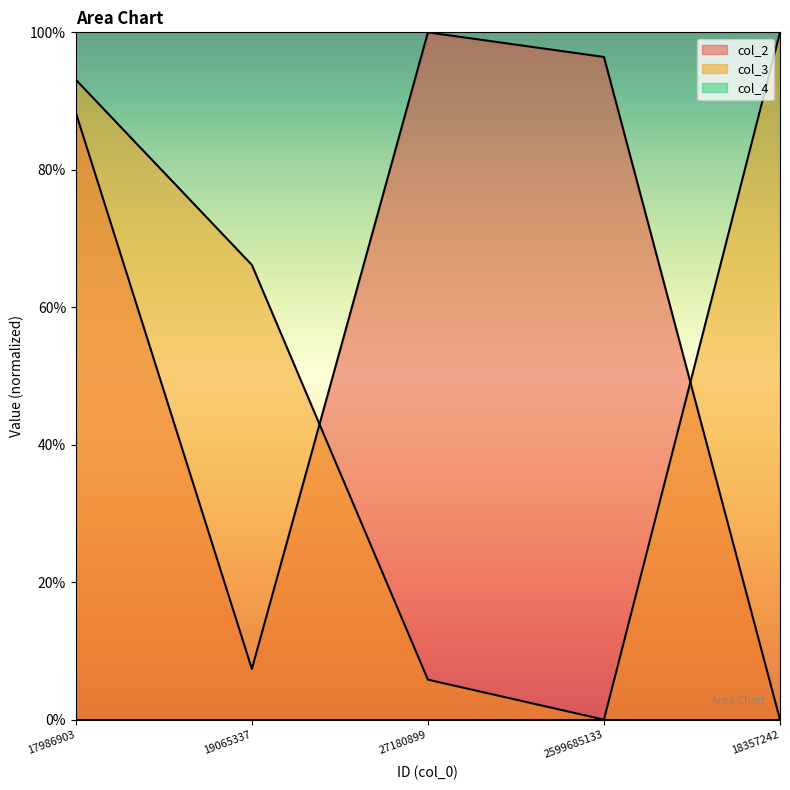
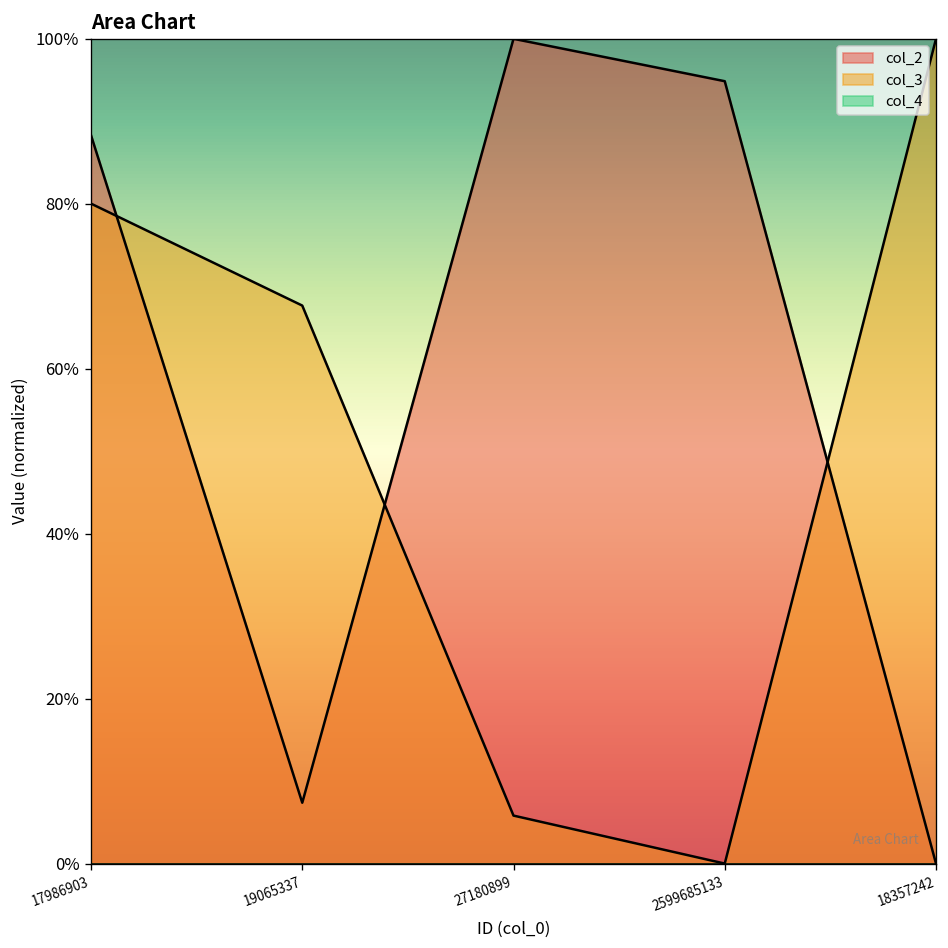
  {
    "col_2": {
      "17986903": "88%",
      "19065337": "7%",
      "27180899": "100%",
-     "2599685133": "96%"
+     "2599685133": "95%"
    },
    "col_3": {
-     "17986903": "93%",
-     "19065337": "66%",
+     "17986903": "80%",
+     "19065337": "68%",
      "27180899": "6%",
      "18357242": "100%"
    },
    "col_4": {
      "17986903": "0%",
      "19065337": "0%",
      "27180899": "0%"
    }
  }
